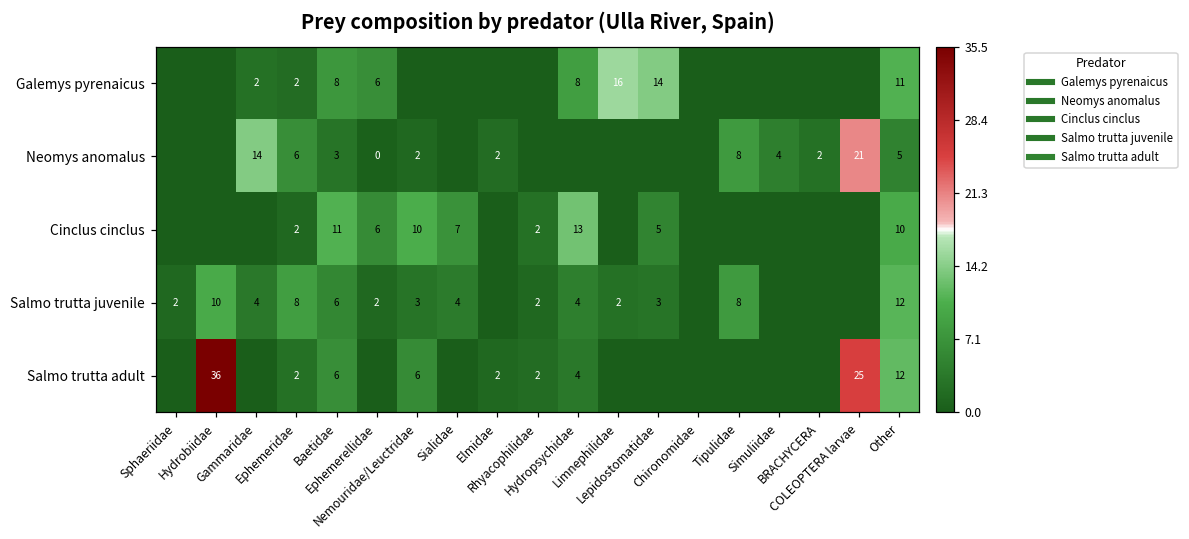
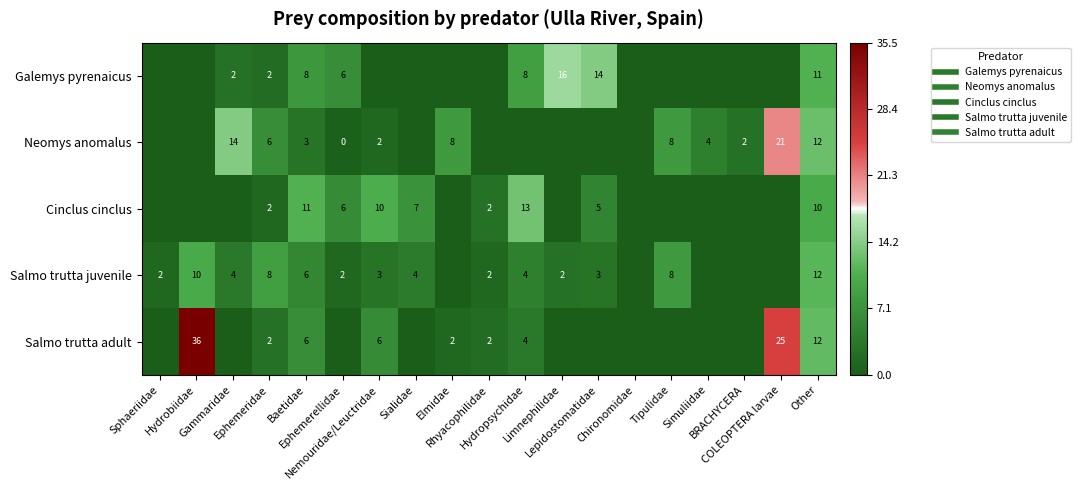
  {
    "Galemys pyrenaicus": {
      "Gammaridae": 2,
      "Ephemeridae": 2,
      "Baetidae": 8,
      "Ephemerellidae": 6,
      "Hydropsychidae": 8,
      "Limnephilidae": 16,
      "Lepidostomatidae": 14,
      "Other": 11
    },
    "Neomys anomalus": {
      "Gammaridae": 14,
      "Ephemeridae": 6,
      "Baetidae": 3,
      "Ephemerellidae": 0,
      "Nemouridae/Leuctridae": 2,
-     "Elmidae": 2,
+     "Elmidae": 8,
      "Tipulidae": 8,
      "Simuliidae": 4,
      "BRACHYCERA": 2,
      "COLEOPTERA larvae": 21,
-     "Other": 5
+     "Other": 12
    },
    "Cinclus cinclus": {
      "Ephemeridae": 2,
      "Baetidae": 11,
      "Ephemerellidae": 6,
      "Nemouridae/Leuctridae": 10,
      "Sialidae": 7,
      "Rhyacophilidae": 2,
      "Hydropsychidae": 13,
      "Lepidostomatidae": 5,
      "Other": 10
    },
    "Salmo trutta juvenile": {
      "Sphaeriidae": 2,
      "Hydrobiidae": 10,
      "Gammaridae": 4,
      "Ephemeridae": 8,
      "Baetidae": 6,
      "Ephemerellidae": 2,
      "Nemouridae/Leuctridae": 3,
      "Sialidae": 4,
      "Rhyacophilidae": 2,
      "Hydropsychidae": 4,
      "Limnephilidae": 2,
      "Lepidostomatidae": 3,
      "Tipulidae": 8,
      "Other": 12
    },
    "Salmo trutta adult": {
      "Hydrobiidae": 36,
      "Ephemeridae": 2,
      "Baetidae": 6,
      "Nemouridae/Leuctridae": 6,
      "Elmidae": 2,
      "Rhyacophilidae": 2,
      "Hydropsychidae": 4,
      "COLEOPTERA larvae": 25,
      "Other": 12
    }
  }
